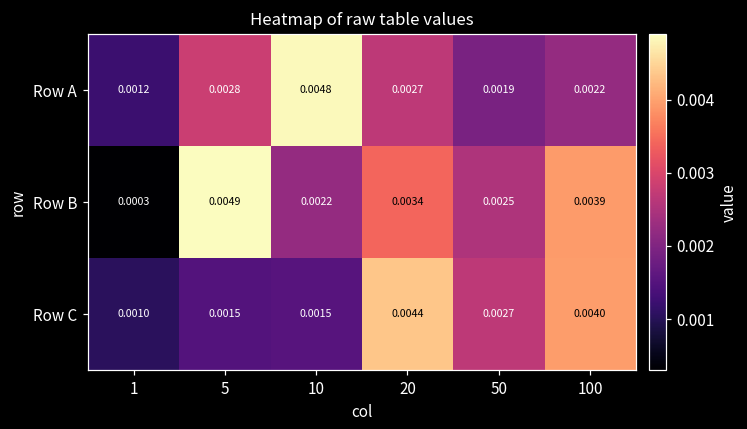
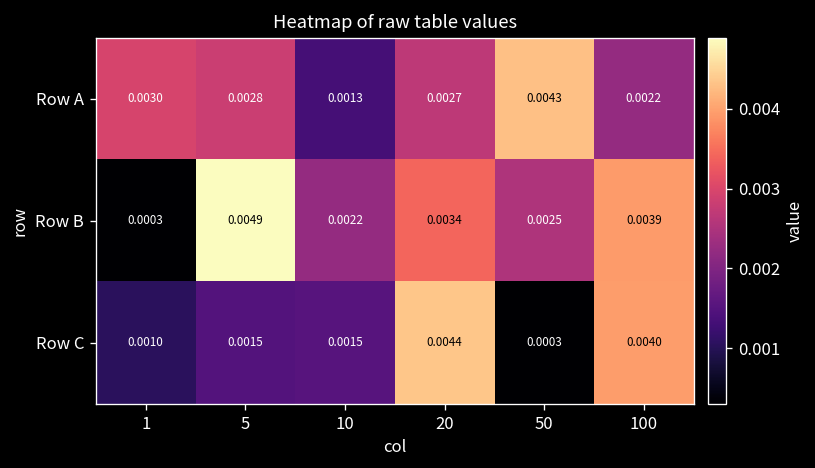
  {
    "Row A": {
-     "1": 0.0012,
+     "1": 0.0030,
      "5": 0.0028,
-     "10": 0.0048,
+     "10": 0.0013,
      "20": 0.0027,
-     "50": 0.0019,
+     "50": 0.0043,
      "100": 0.0022
    },
    "Row B": {
      "1": 0.0003,
      "5": 0.0049,
      "10": 0.0022,
      "20": 0.0034,
      "50": 0.0025,
      "100": 0.0039
    },
    "Row C": {
      "1": 0.0010,
      "5": 0.0015,
      "10": 0.0015,
      "20": 0.0044,
-     "50": 0.0027,
+     "50": 0.0003,
      "100": 0.0040
    }
  }
